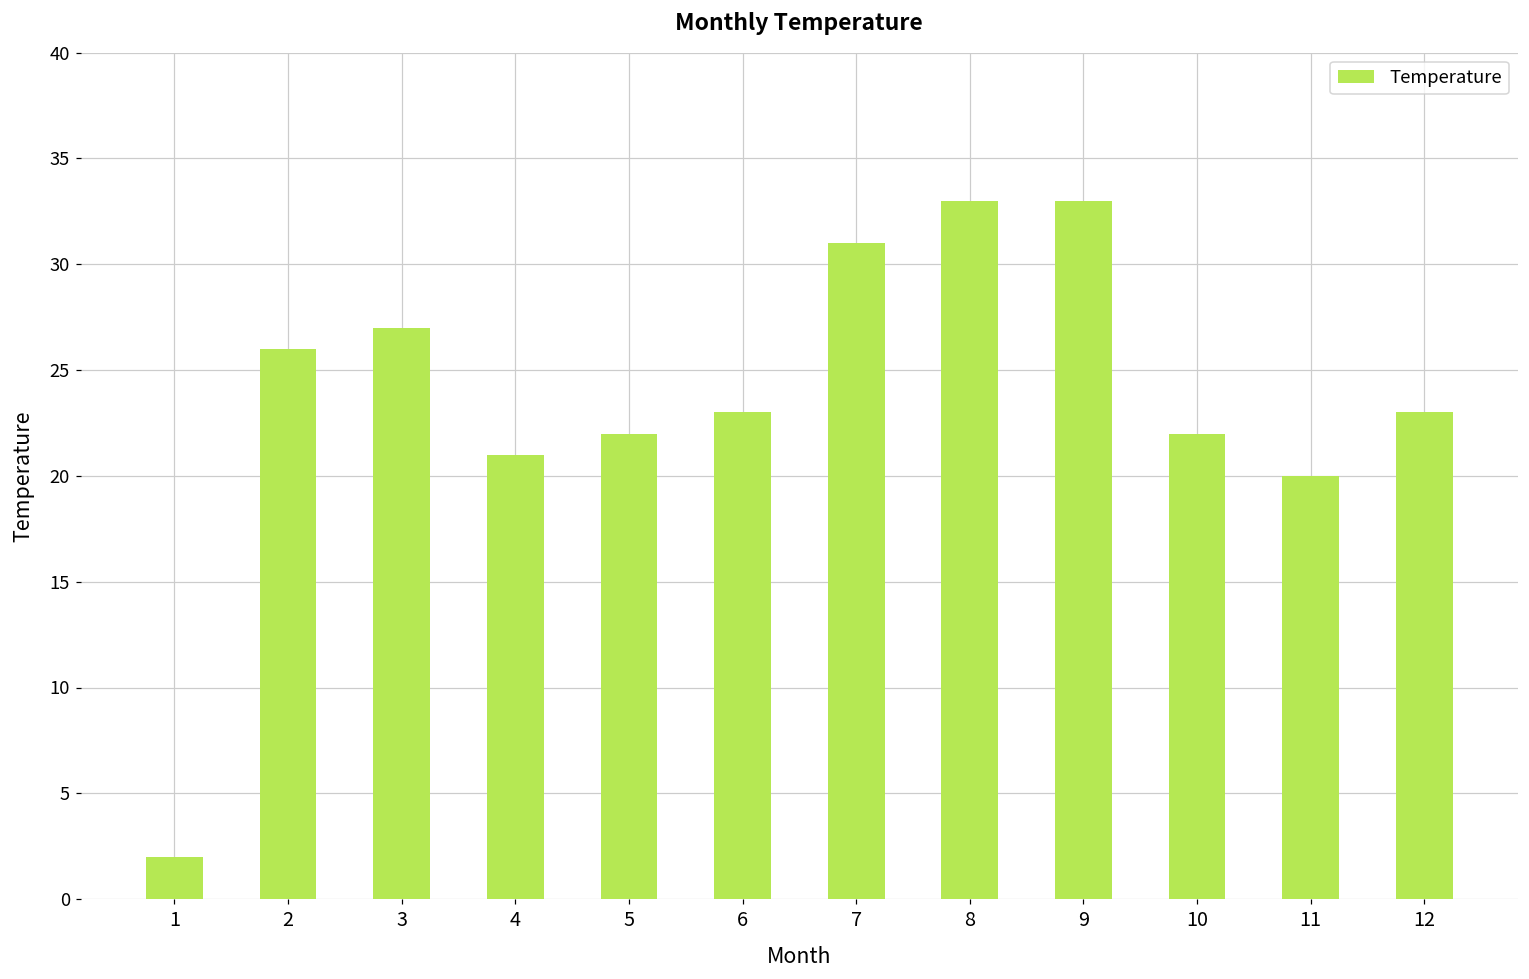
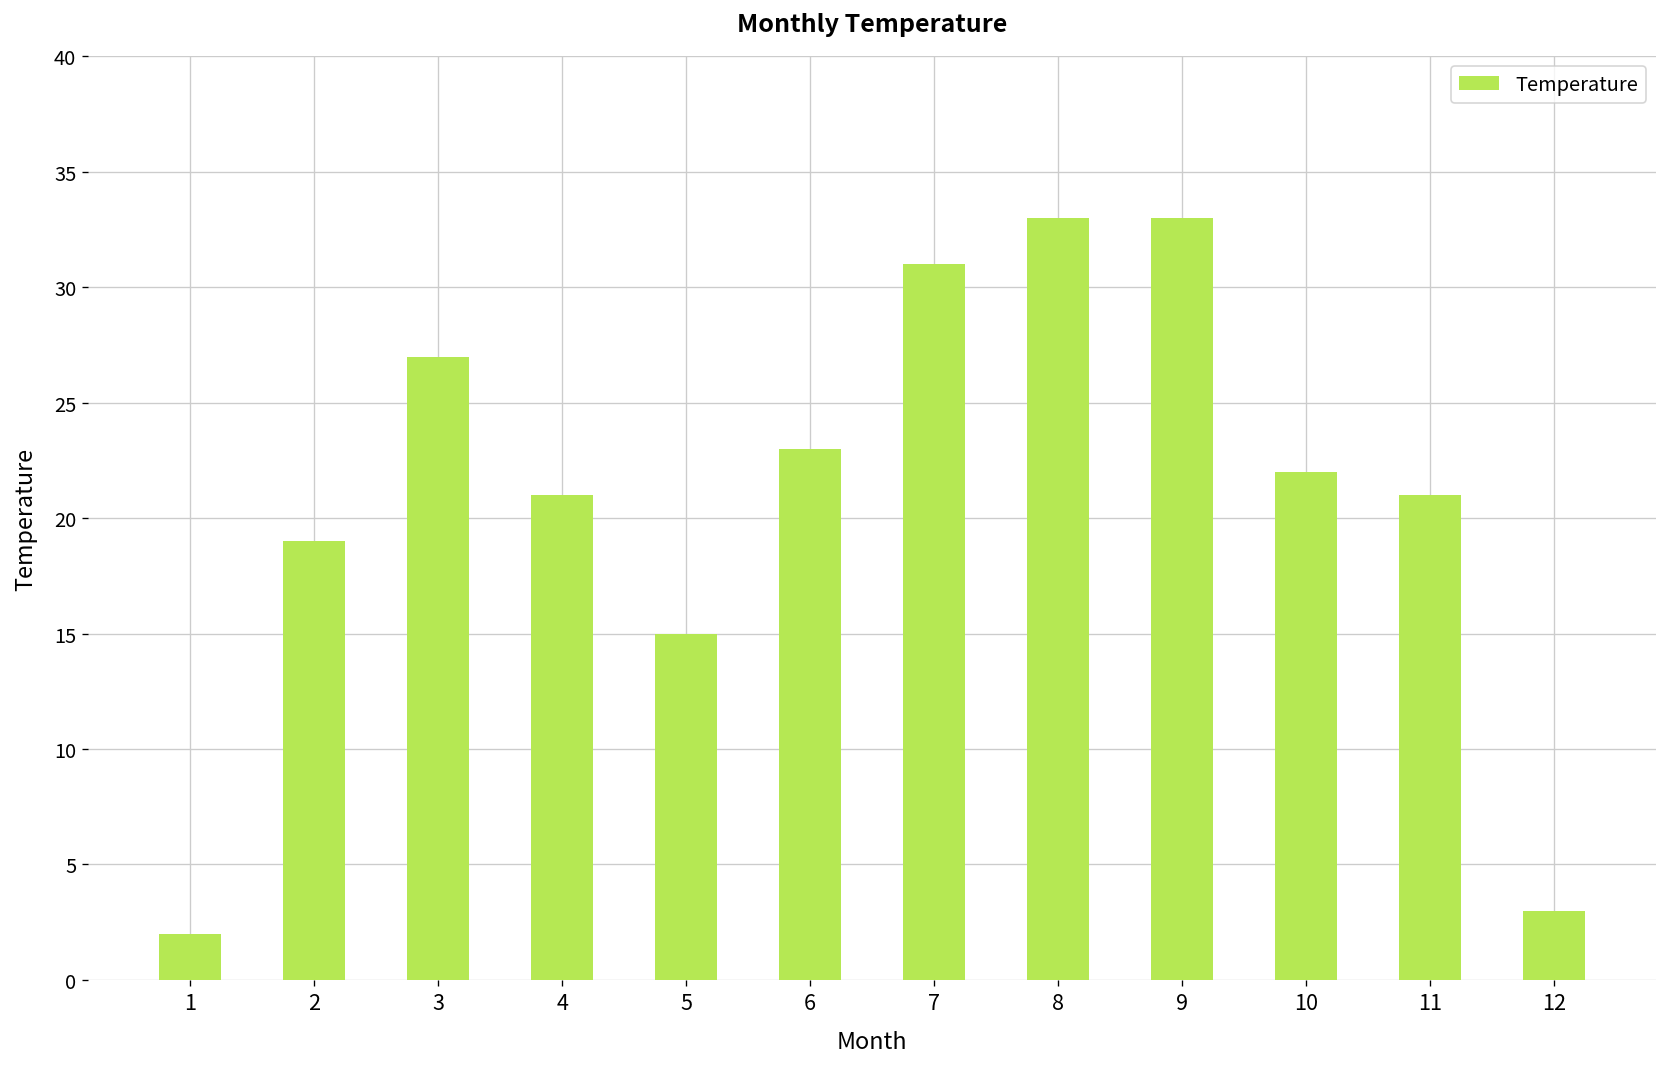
  {
    "1": 2,
-   "2": 26,
+   "2": 19,
    "3": 27,
    "4": 21,
-   "5": 22,
+   "5": 15,
    "6": 23,
    "7": 31,
    "8": 33,
    "9": 33,
    "10": 22,
-   "11": 20,
-   "12": 23
+   "11": 21,
+   "12": 3
  }
